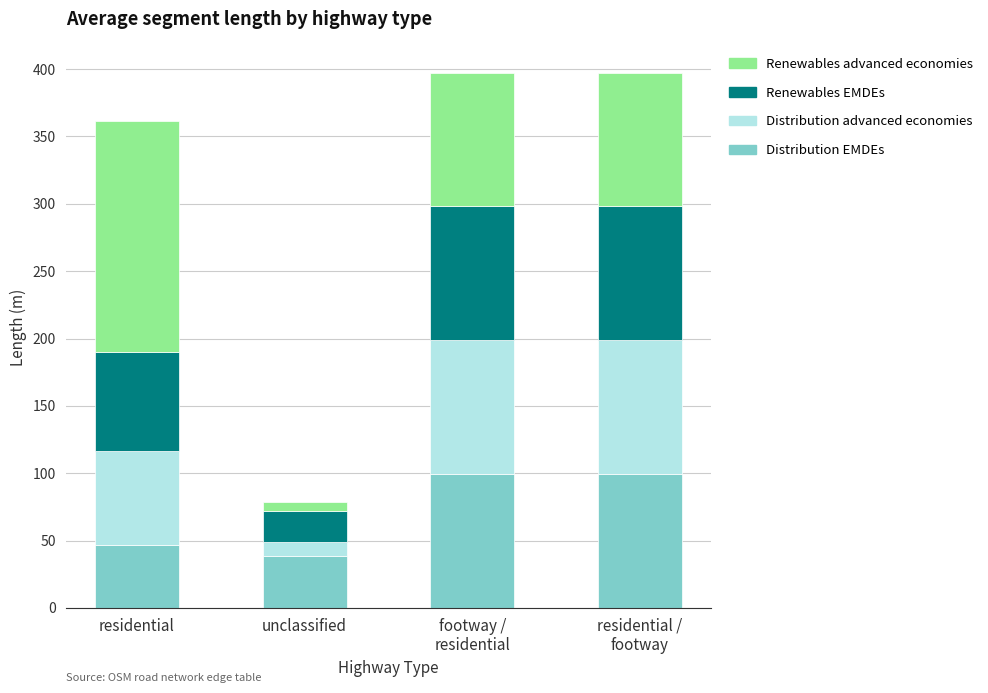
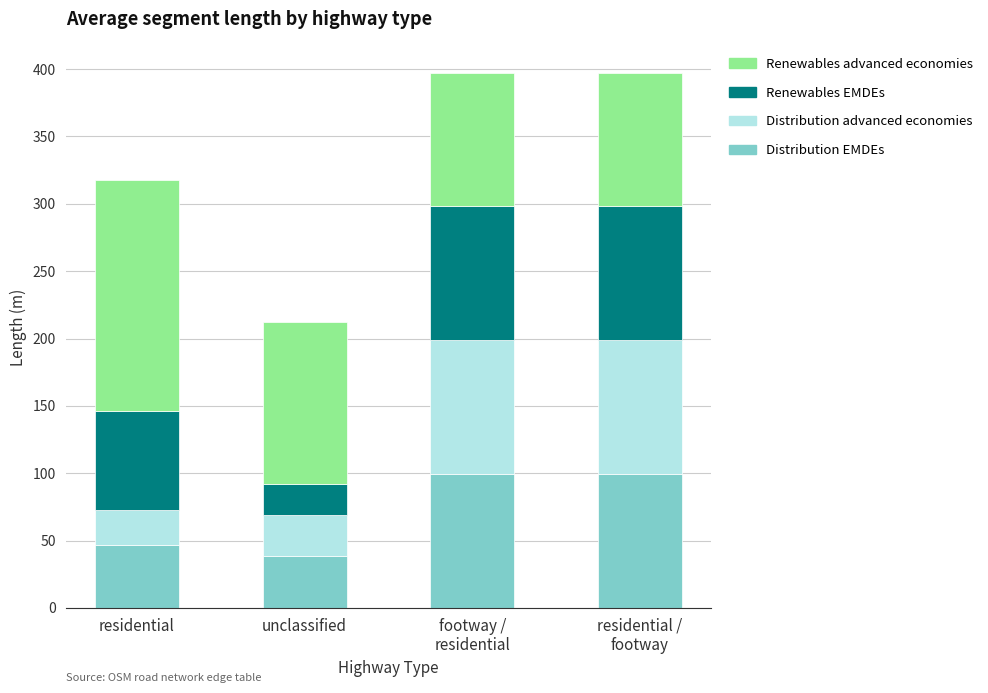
  {
    "Distribution EMDEs": {
      "residential": 47,
      "unclassified": 39,
      "footway / residential": 99,
      "residential / footway": 99
    },
    "Distribution advanced economies": {
-     "residential": 70,
-     "unclassified": 10,
+     "residential": 26,
+     "unclassified": 30,
      "footway / residential": 99,
      "residential / footway": 99
    },
    "Renewables EMDEs": {
      "residential": 73,
      "unclassified": 22,
      "footway / residential": 99,
      "residential / footway": 99
    },
    "Renewables advanced economies": {
      "residential": 171,
-     "unclassified": 7,
+     "unclassified": 121,
      "footway / residential": 99,
      "residential / footway": 99
    }
  }
